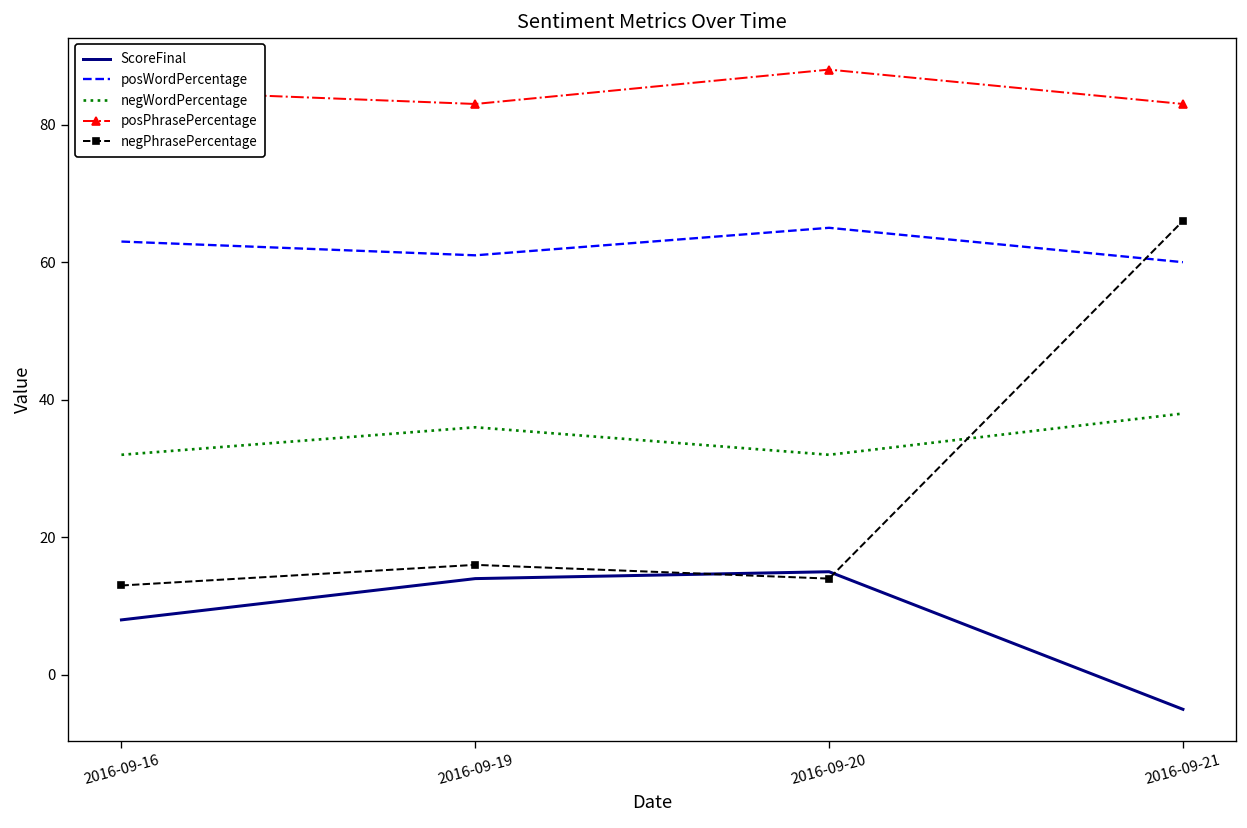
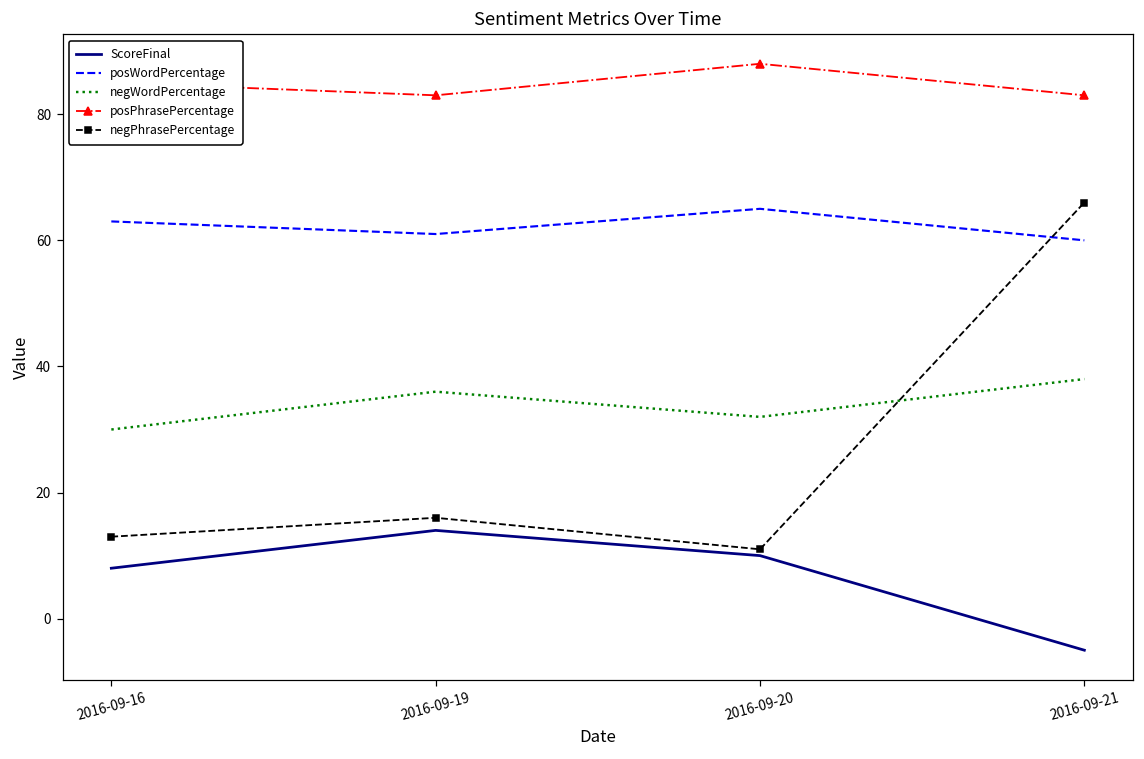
  {
    "ScoreFinal": {
      "2016-09-16": 8,
      "2016-09-19": 14,
-     "2016-09-20": 15,
+     "2016-09-20": 10,
      "2016-09-21": -5
    },
    "posWordPercentage": {
      "2016-09-16": 63,
      "2016-09-19": 61,
      "2016-09-20": 65,
      "2016-09-21": 60
    },
    "negWordPercentage": {
-     "2016-09-16": 32,
+     "2016-09-16": 30,
      "2016-09-19": 36,
      "2016-09-20": 32,
      "2016-09-21": 38
    },
    "posPhrasePercentage": {
      "2016-09-19": 83,
      "2016-09-20": 88,
      "2016-09-21": 83
    },
    "negPhrasePercentage": {
      "2016-09-16": 13,
      "2016-09-19": 16,
-     "2016-09-20": 14,
+     "2016-09-20": 11,
      "2016-09-21": 66
    }
  }
